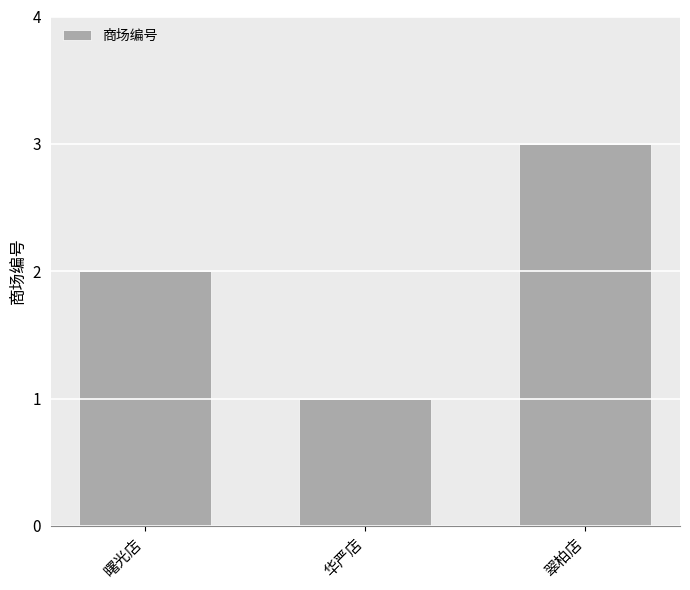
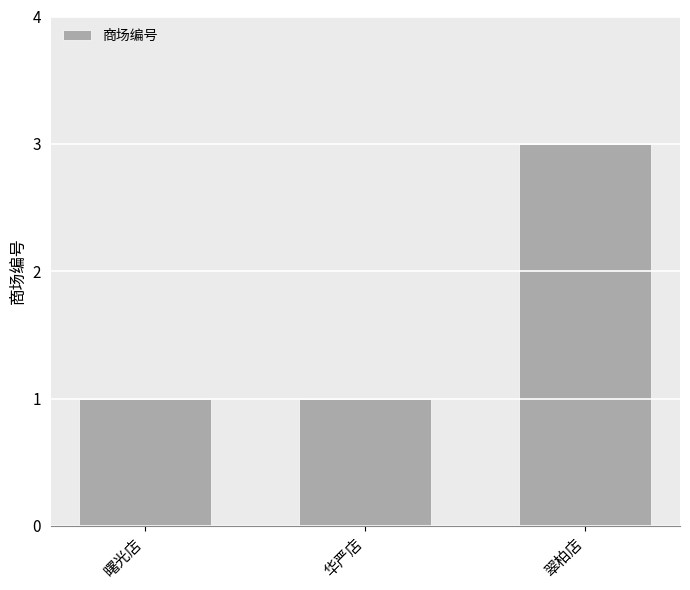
  {
-   "曙光店": 2,
+   "曙光店": 1,
    "华严店": 1,
    "翠柏店": 3
  }
